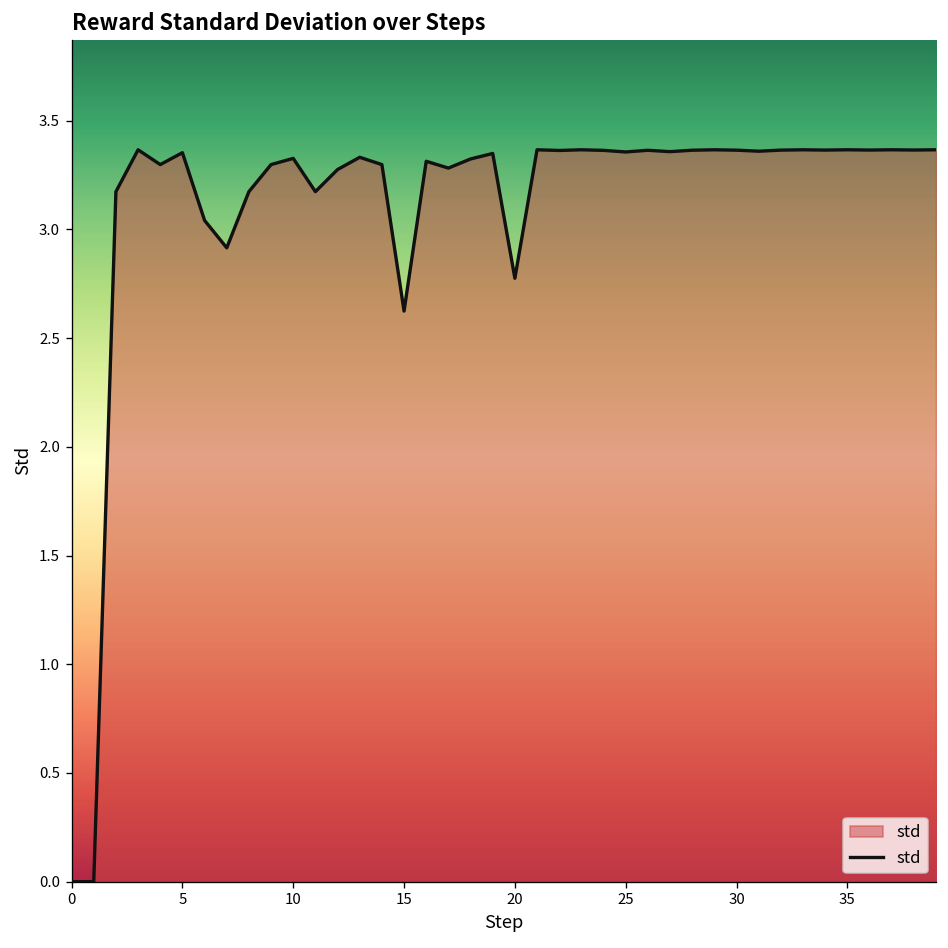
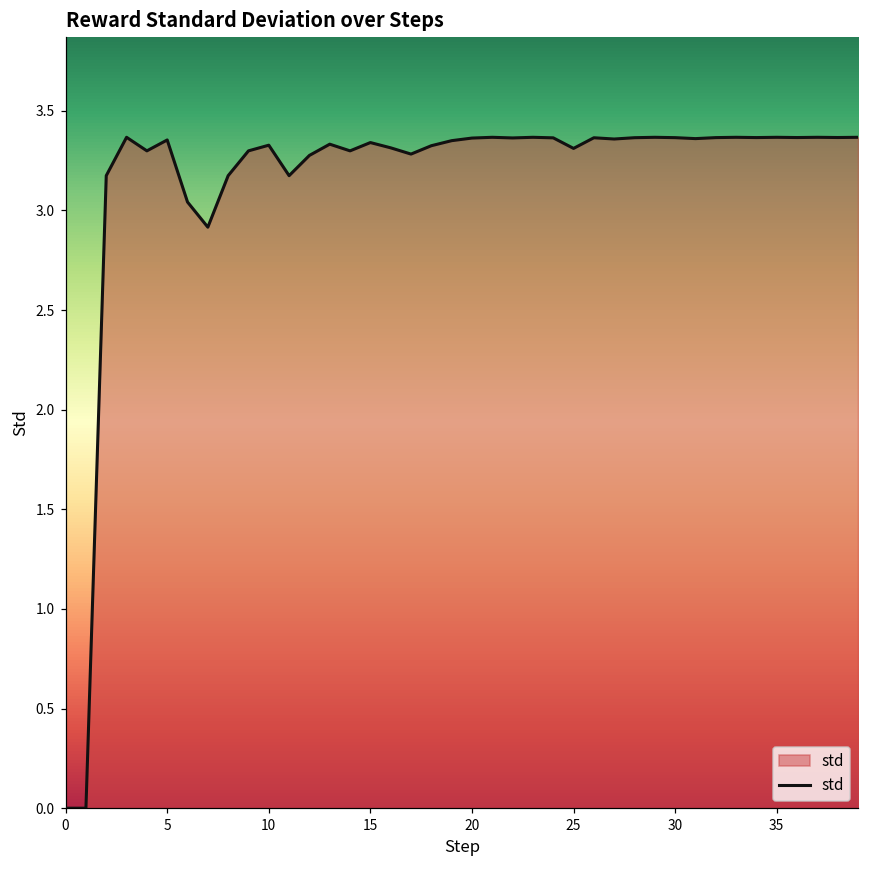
  {
    "0": 0.00,
    "5": 3.35,
    "10": 3.33,
-   "15": 2.62,
-   "20": 2.78,
-   "25": 3.36,
+   "15": 3.34,
+   "20": 3.36,
+   "25": 3.31,
    "30": 3.36,
    "35": 3.37
  }
